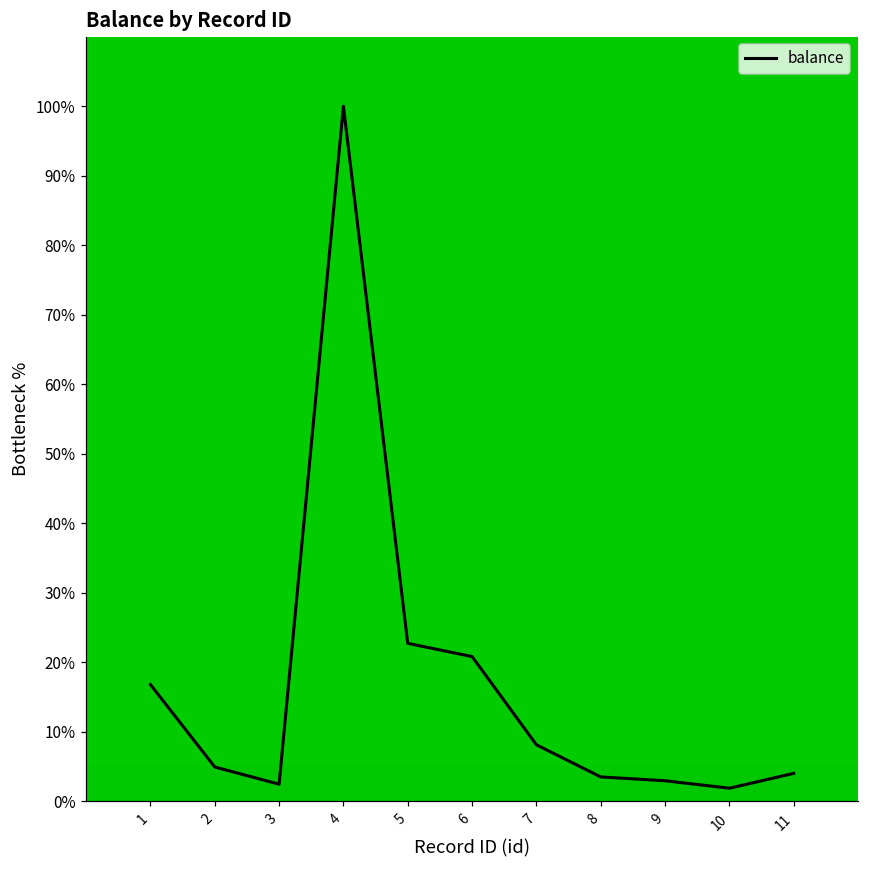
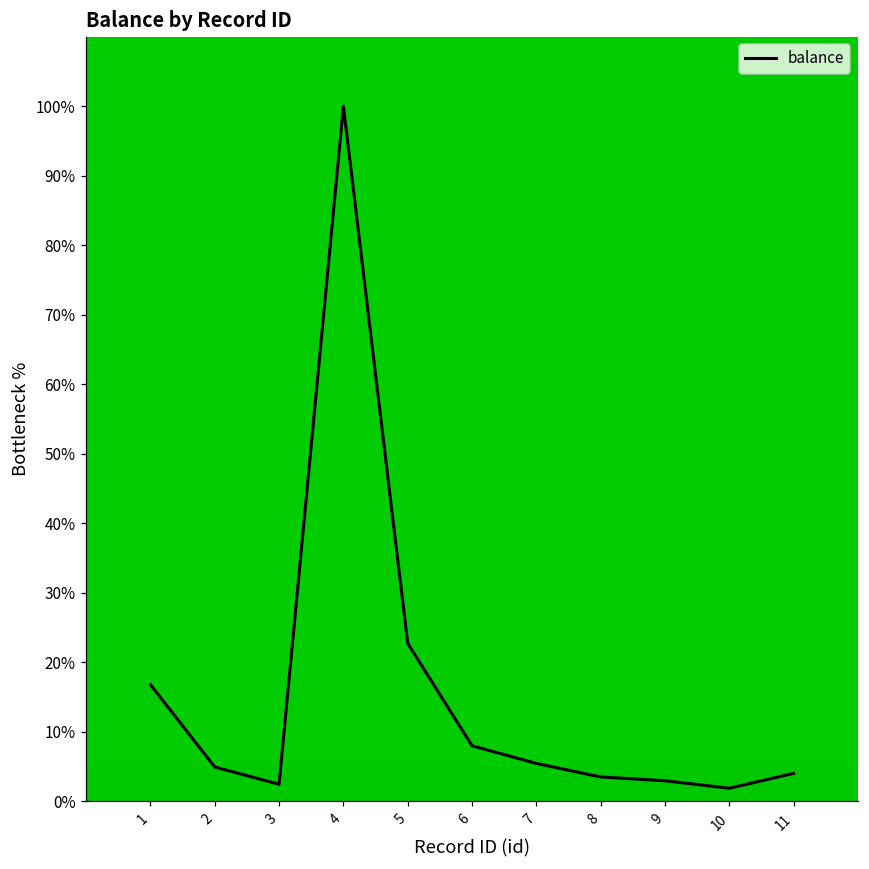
  {
    "1": "17%",
    "4": "100%",
    "5": "23%",
-   "6": "21%",
-   "7": "8%"
+   "6": "8%",
+   "7": "5%"
  }
